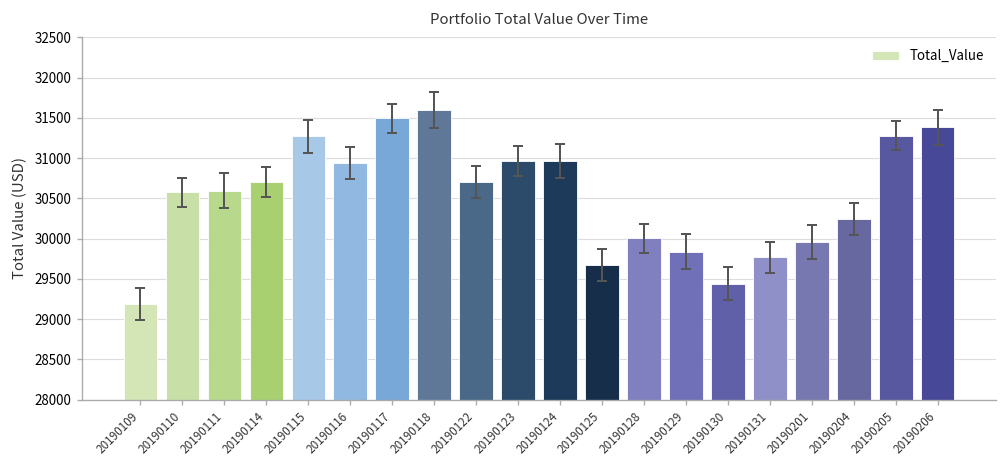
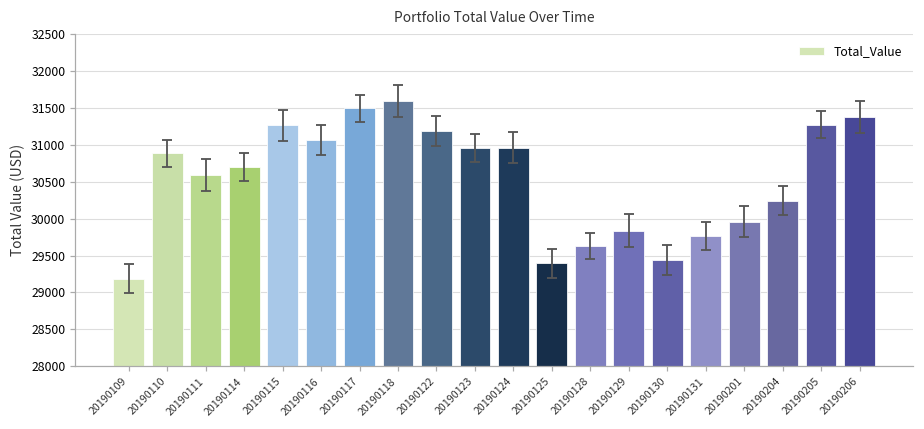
  {
    "Total_Value": {
      "20190109": 29200,
-     "20190110": 30600,
+     "20190110": 30900,
      "20190111": 30600,
      "20190114": 30700,
      "20190115": 31300,
-     "20190116": 30900,
+     "20190116": 31100,
      "20190117": 31500,
      "20190118": 31600,
-     "20190122": 30700,
+     "20190122": 31200,
      "20190123": 31000,
      "20190124": 31000,
-     "20190125": 29700,
-     "20190128": 30000,
+     "20190125": 29400,
+     "20190128": 29600,
      "20190129": 29800,
      "20190130": 29400,
      "20190131": 29800,
      "20190201": 30000,
      "20190204": 30200,
      "20190205": 31300,
      "20190206": 31400
    }
  }
